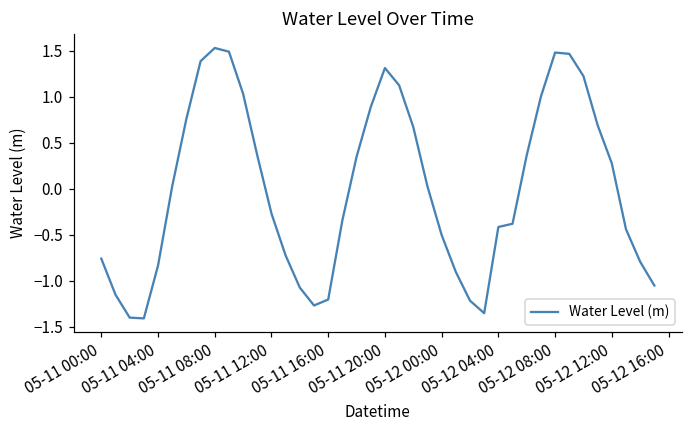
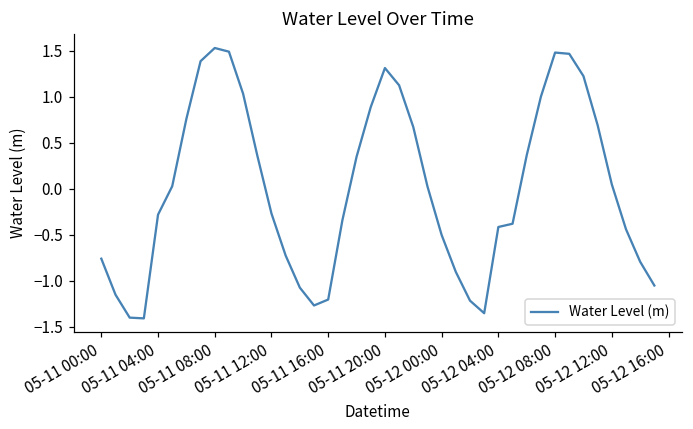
  {
    "05-11 00:00": -0.8,
-   "05-11 04:00": -0.8,
+   "05-11 04:00": -0.3,
    "05-11 08:00": 1.5,
    "05-11 12:00": -0.3,
    "05-11 16:00": -1.2,
    "05-11 20:00": 1.3,
    "05-12 00:00": -0.5,
    "05-12 04:00": -0.4,
    "05-12 08:00": 1.5,
-   "05-12 12:00": 0.3
+   "05-12 12:00": 0.0
  }
